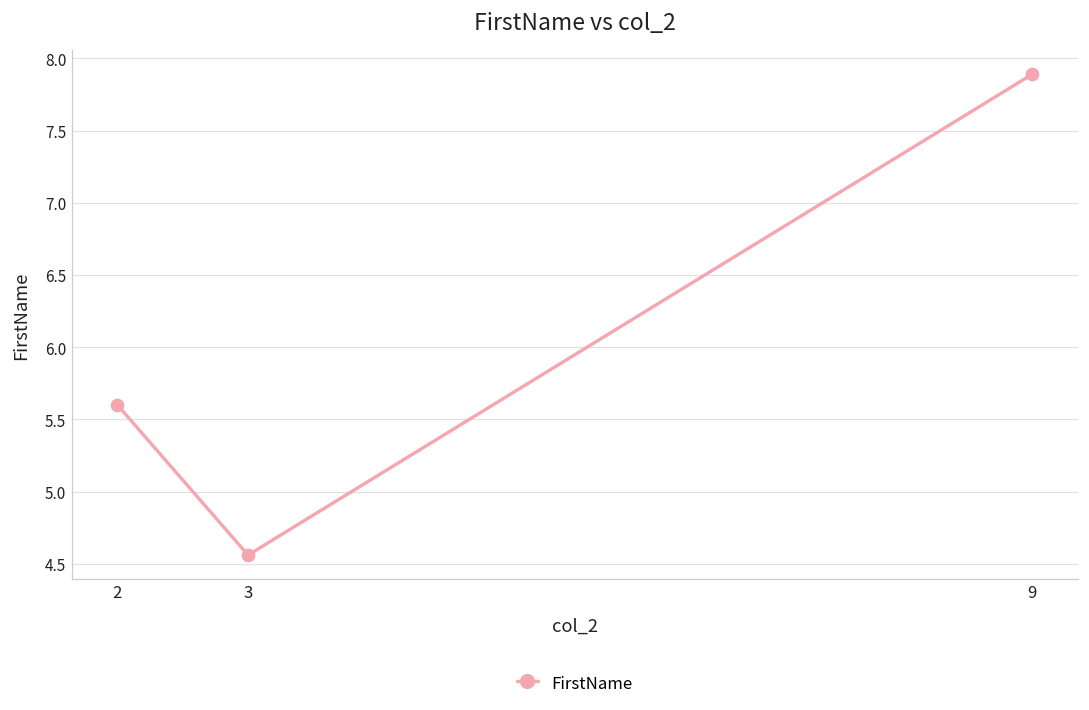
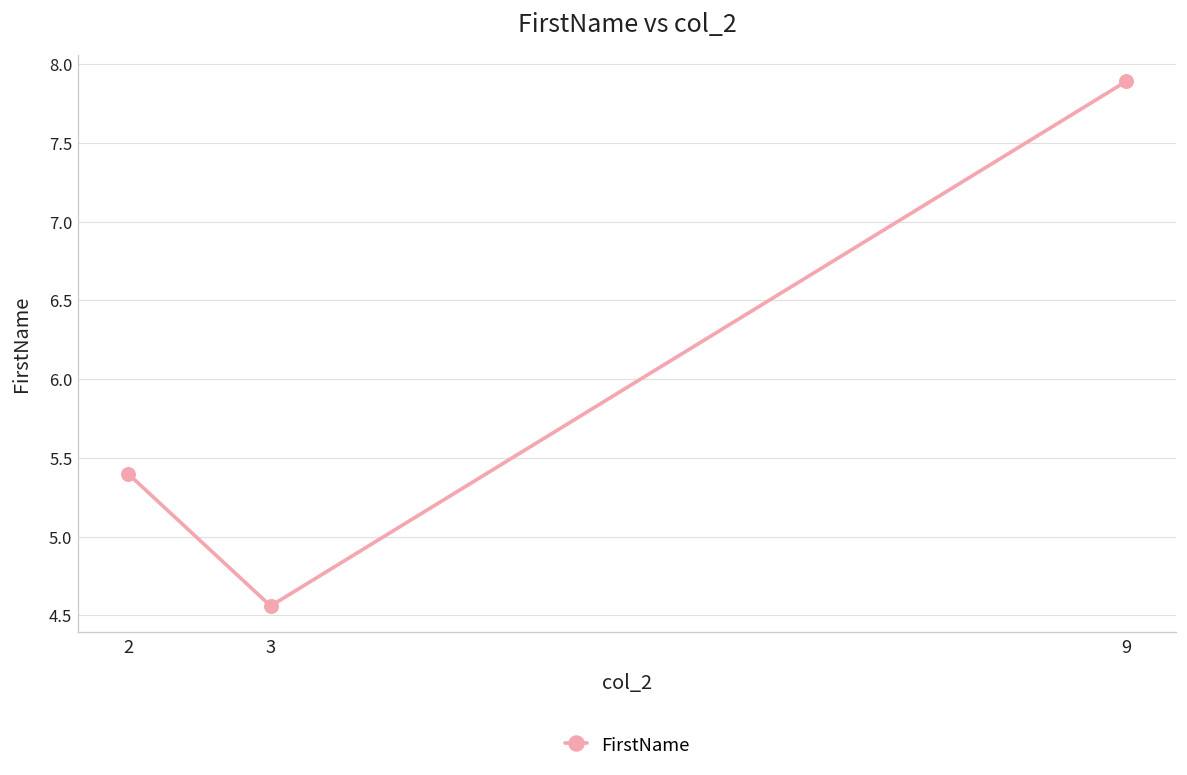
  {
-   "2": 5.6,
+   "2": 5.4,
    "3": 4.56,
    "9": 7.9
  }
